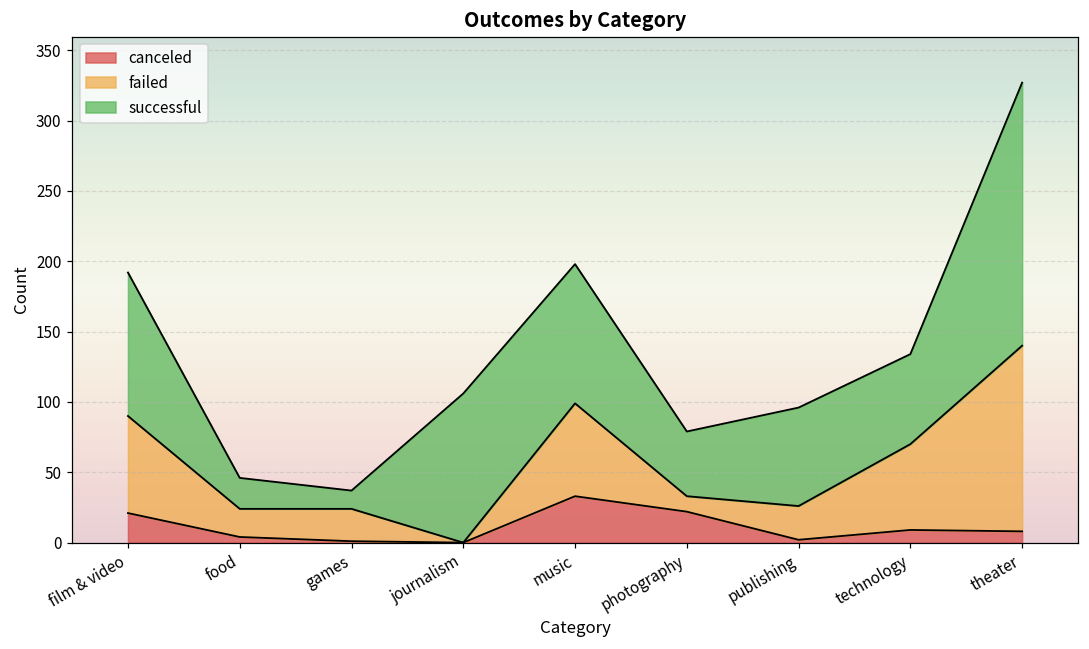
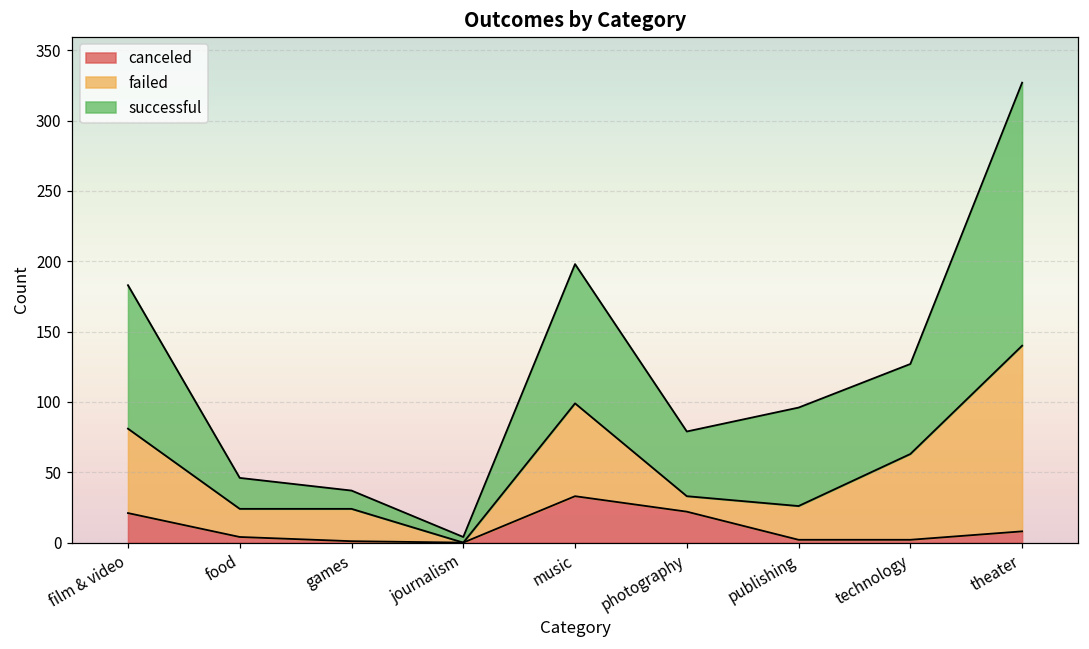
  {
    "canceled": {
      "film & video": 21,
      "food": 4,
      "games": 1,
      "music": 33,
      "photography": 22,
      "publishing": 2,
-     "technology": 9,
+     "technology": 2,
      "theater": 8
    },
    "failed": {
-     "film & video": 69,
+     "film & video": 60,
      "food": 20,
      "games": 23,
      "music": 66,
      "photography": 11,
      "publishing": 24,
      "technology": 61,
      "theater": 132
    },
    "successful": {
      "film & video": 102,
      "food": 22,
      "games": 13,
-     "journalism": 106,
+     "journalism": 4,
      "music": 99,
      "photography": 46,
      "publishing": 70,
      "technology": 64,
      "theater": 187
    }
  }
